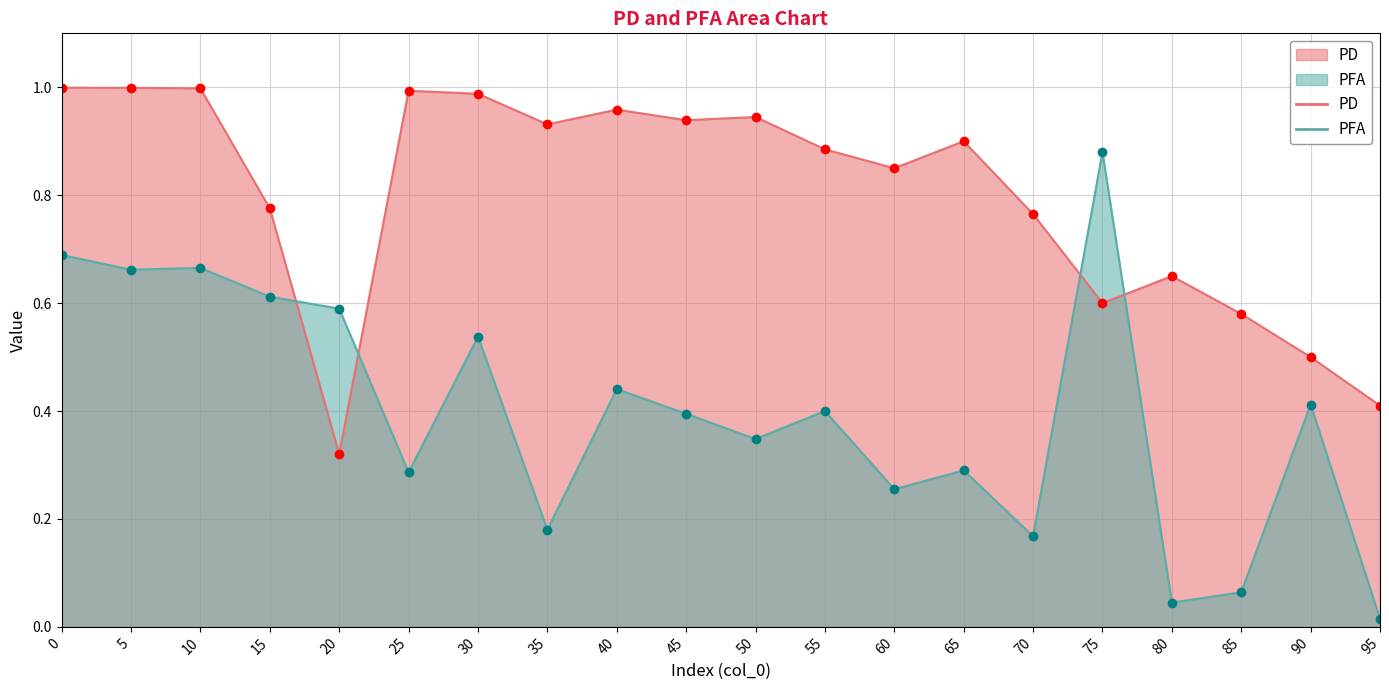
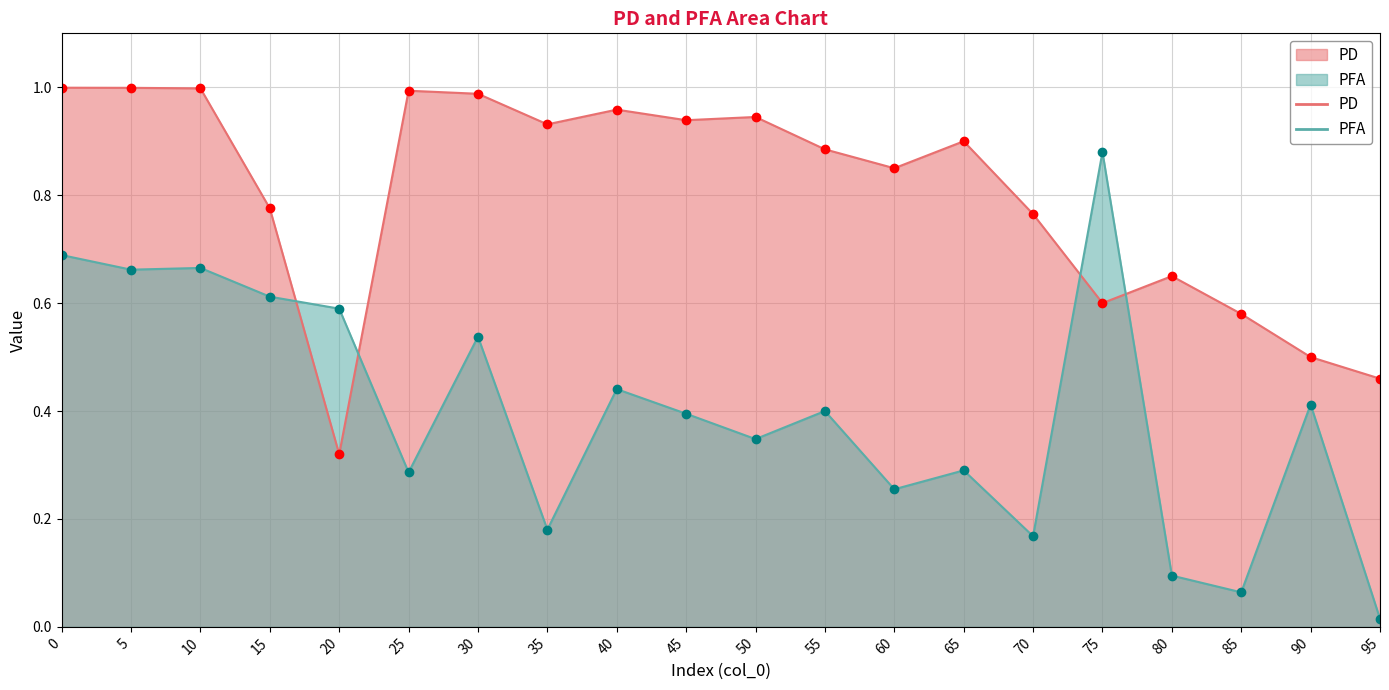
  {
    "PD": {
      "0": 1.00,
      "5": 1.00,
      "10": 1.00,
      "15": 0.78,
      "20": 0.32,
      "25": 0.99,
      "30": 0.99,
      "35": 0.93,
      "40": 0.96,
      "45": 0.94,
      "50": 0.95,
      "55": 0.89,
      "60": 0.85,
      "65": 0.90,
      "70": 0.77,
      "75": 0.60,
      "80": 0.65,
      "85": 0.58,
      "90": 0.50,
-     "95": 0.41
+     "95": 0.46
    },
    "PFA": {
      "0": 0.69,
      "5": 0.66,
      "10": 0.67,
      "15": 0.61,
      "20": 0.59,
      "25": 0.29,
      "30": 0.54,
      "35": 0.18,
      "40": 0.44,
      "45": 0.40,
      "50": 0.35,
      "55": 0.40,
      "60": 0.26,
      "65": 0.29,
      "70": 0.17,
      "75": 0.88,
-     "80": 0.05,
+     "80": 0.10,
      "85": 0.06,
      "90": 0.41,
      "95": 0.02
    }
  }
